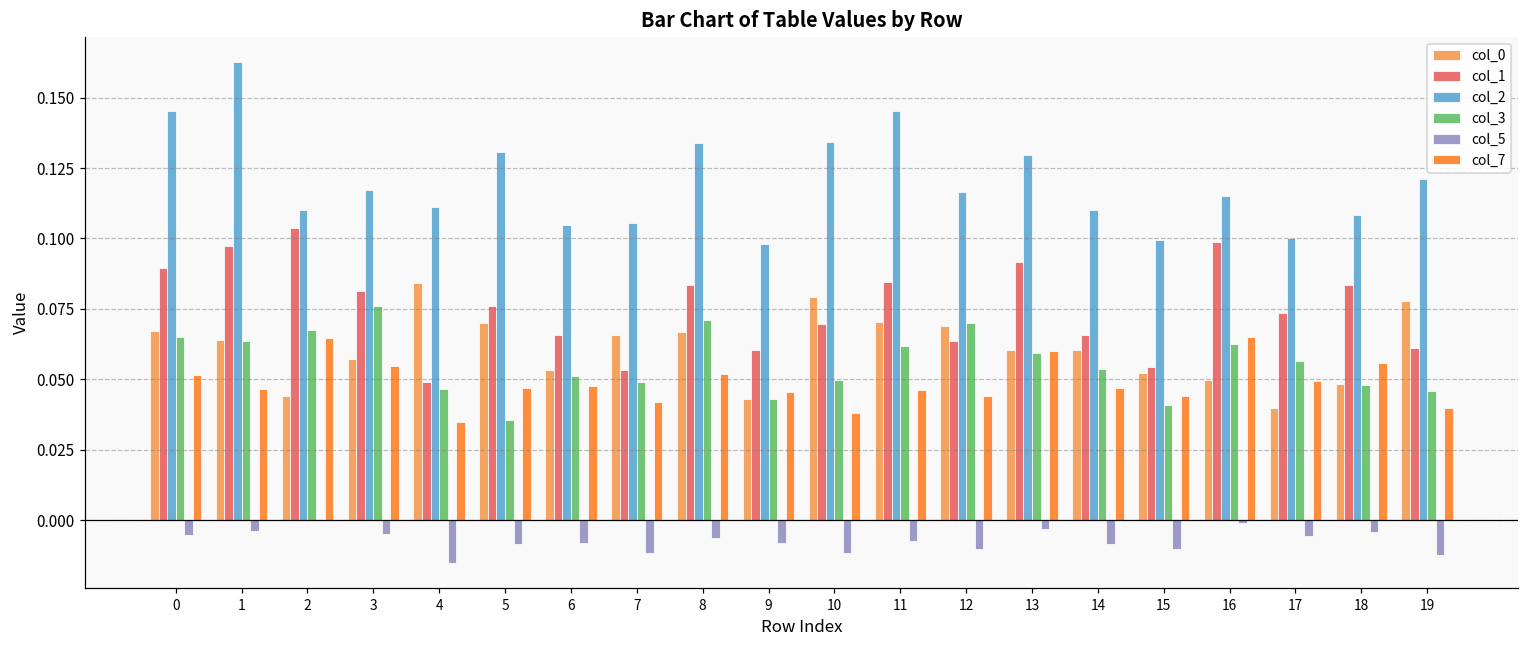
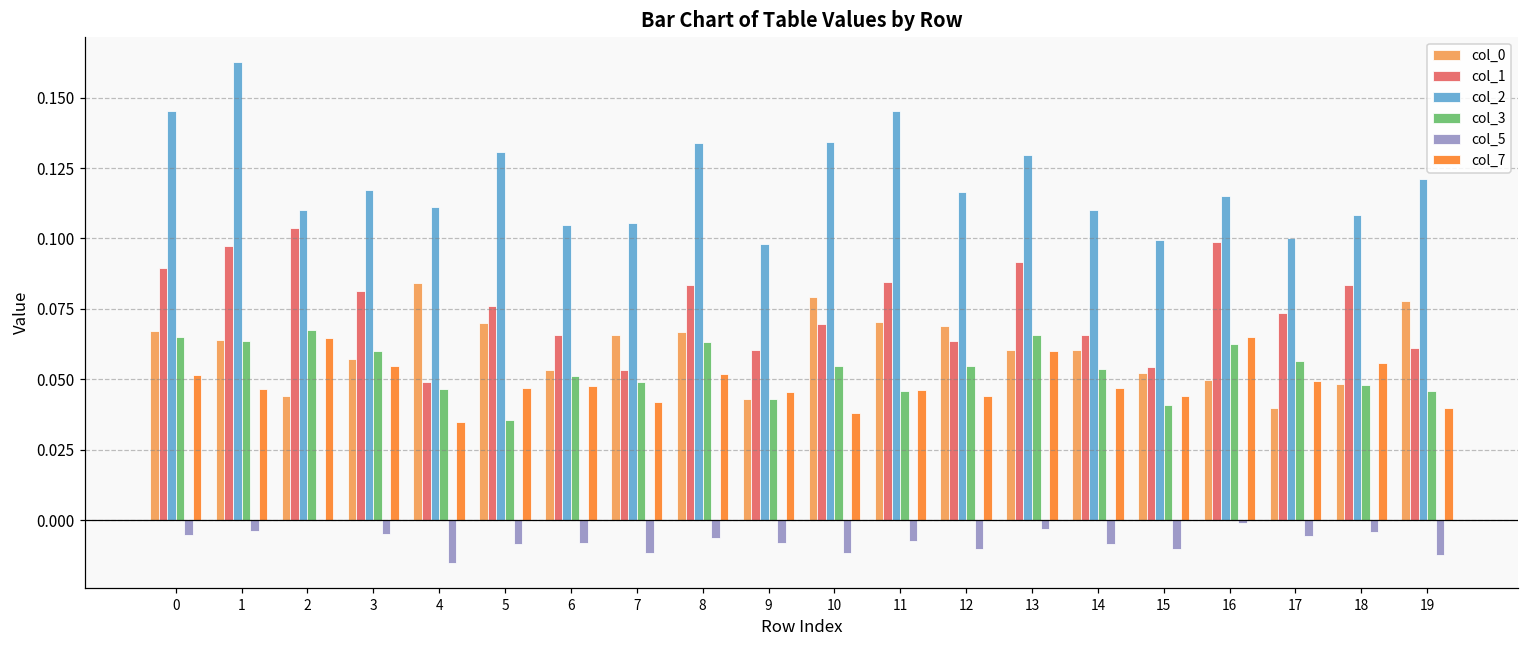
  {
    "col_3": {
      "0": 0.065,
      "1": 0.064,
      "2": 0.068,
-     "3": 0.076,
+     "3": 0.060,
      "4": 0.047,
      "5": 0.036,
      "6": 0.051,
      "7": 0.049,
-     "8": 0.071,
+     "8": 0.063,
      "9": 0.043,
-     "10": 0.050,
-     "11": 0.062,
-     "12": 0.070,
-     "13": 0.059,
+     "10": 0.055,
+     "11": 0.046,
+     "12": 0.055,
+     "13": 0.066,
      "14": 0.054,
      "15": 0.041,
      "16": 0.062,
      "17": 0.056,
      "18": 0.048,
      "19": 0.046
    }
  }
